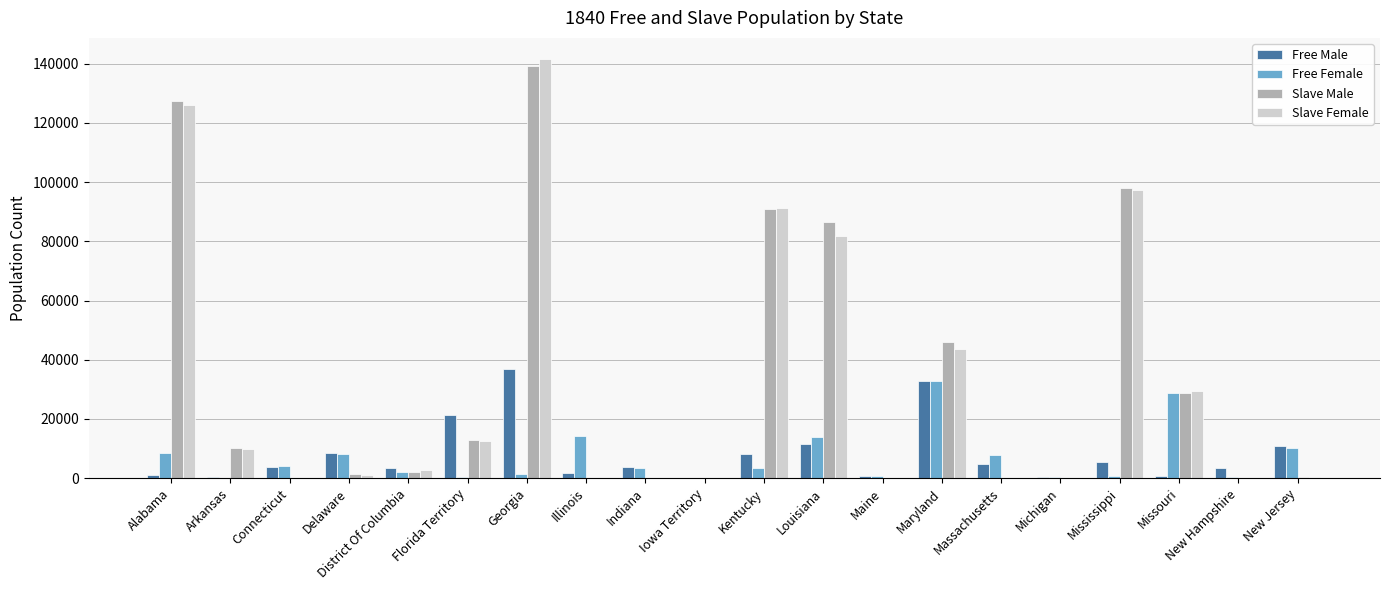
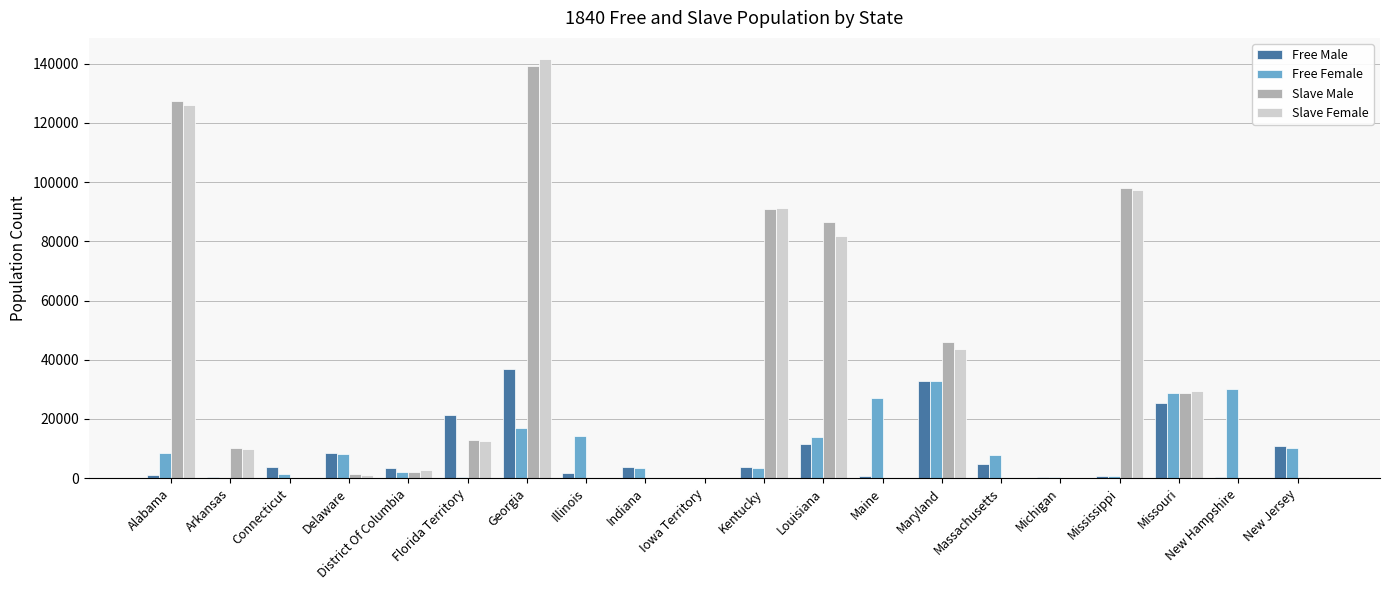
  {
    "Free Male": {
      "Alabama": 1000,
      "Connecticut": 4000,
      "Delaware": 9000,
      "District Of Columbia": 3000,
      "Florida Territory": 21000,
      "Georgia": 37000,
      "Illinois": 2000,
      "Indiana": 4000,
-     "Kentucky": 8000,
+     "Kentucky": 4000,
      "Louisiana": 12000,
      "Maryland": 33000,
      "Massachusetts": 5000,
-     "Mississippi": 6000,
-     "Missouri": 1000,
-     "New Hampshire": 3000,
+     "Mississippi": 1000,
+     "Missouri": 26000,
+     "New Hampshire": 0,
      "New Jersey": 11000
    },
    "Free Female": {
      "Alabama": 8000,
-     "Connecticut": 4000,
+     "Connecticut": 2000,
      "Delaware": 8000,
      "District Of Columbia": 2000,
-     "Georgia": 1000,
+     "Georgia": 17000,
      "Illinois": 14000,
      "Indiana": 3000,
      "Kentucky": 4000,
      "Louisiana": 14000,
-     "Maine": 1000,
+     "Maine": 27000,
      "Maryland": 33000,
      "Massachusetts": 8000,
      "Missouri": 29000,
-     "New Hampshire": 0,
+     "New Hampshire": 30000,
      "New Jersey": 10000
    }
  }
